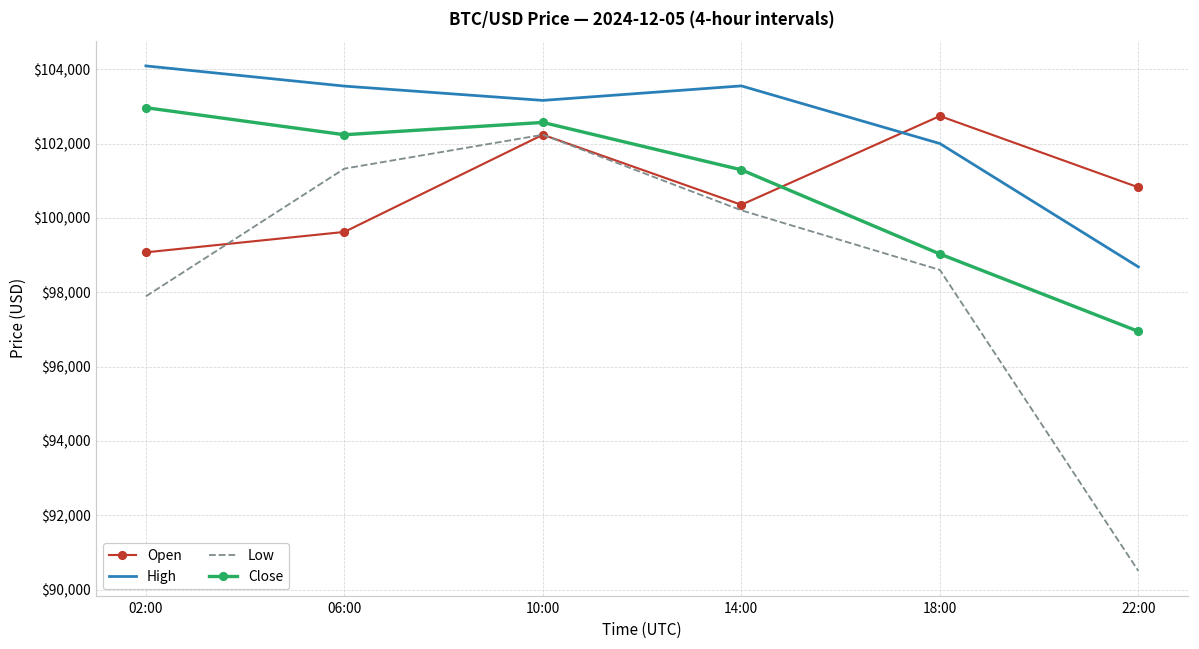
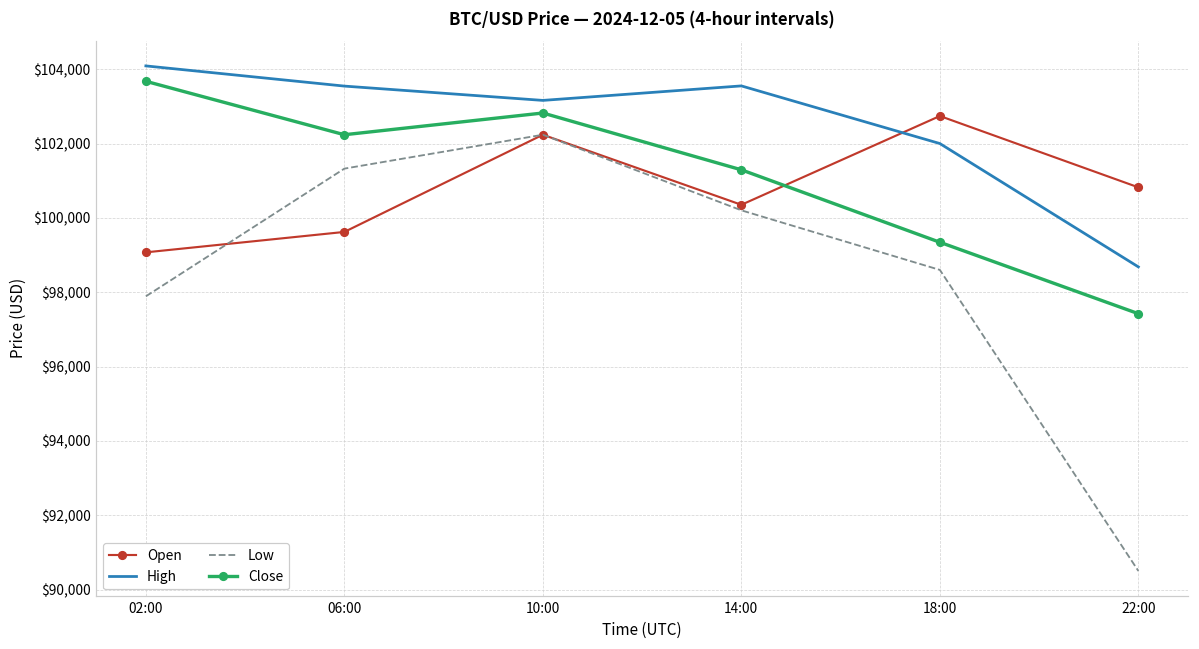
  {
    "Open": {
      "02:00": "$99,100",
      "06:00": "$99,600",
      "14:00": "$100,400",
      "18:00": "$102,700",
      "22:00": "$100,800"
    },
    "High": {
      "02:00": "$104,100",
      "06:00": "$103,500",
      "10:00": "$103,200",
      "14:00": "$103,600",
      "18:00": "$102,000",
      "22:00": "$98,700"
    },
    "Low": {
      "02:00": "$97,900",
      "06:00": "$101,300",
      "14:00": "$100,200",
      "18:00": "$98,600",
      "22:00": "$90,500"
    },
    "Close": {
-     "02:00": "$103,000",
+     "02:00": "$103,700",
      "06:00": "$102,200",
-     "10:00": "$102,600",
+     "10:00": "$102,800",
      "14:00": "$101,300",
-     "18:00": "$99,000",
-     "22:00": "$96,900"
+     "18:00": "$99,300",
+     "22:00": "$97,400"
    }
  }
